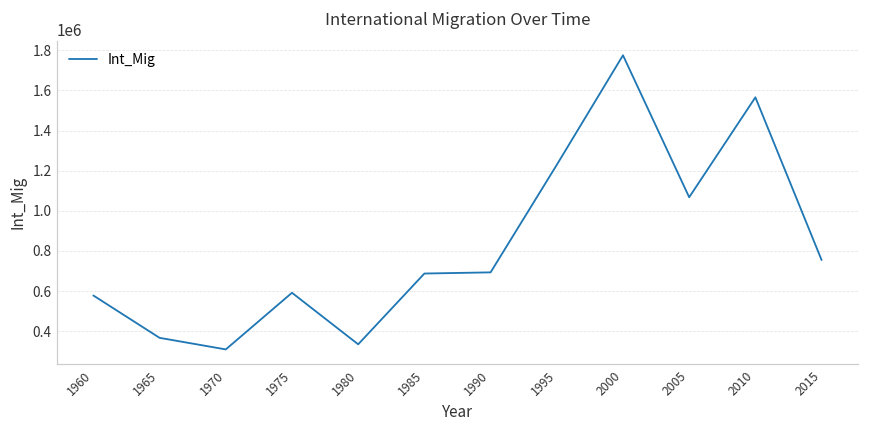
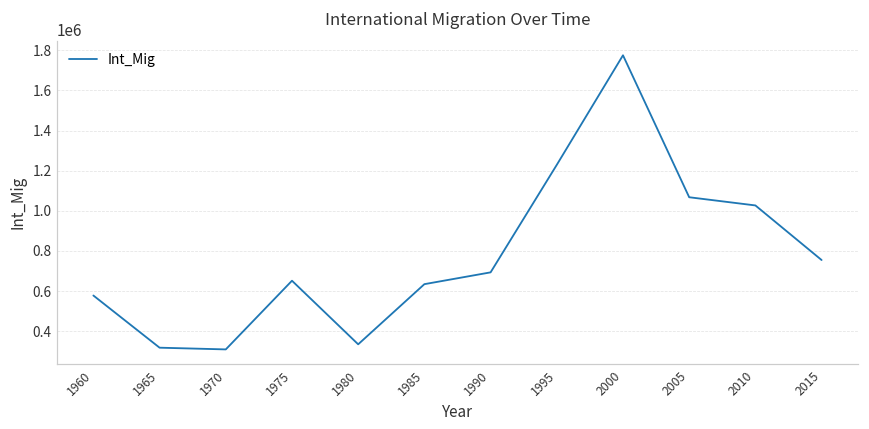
  {
    "1960": 580000,
-   "1965": 370000,
+   "1965": 320000,
    "1970": 310000,
-   "1975": 590000,
+   "1975": 650000,
    "1980": 340000,
-   "1985": 690000,
+   "1985": 630000,
    "1990": 690000,
    "1995": 1230000,
    "2000": 1770000,
    "2005": 1070000,
-   "2010": 1570000,
+   "2010": 1030000,
    "2015": 750000
  }
